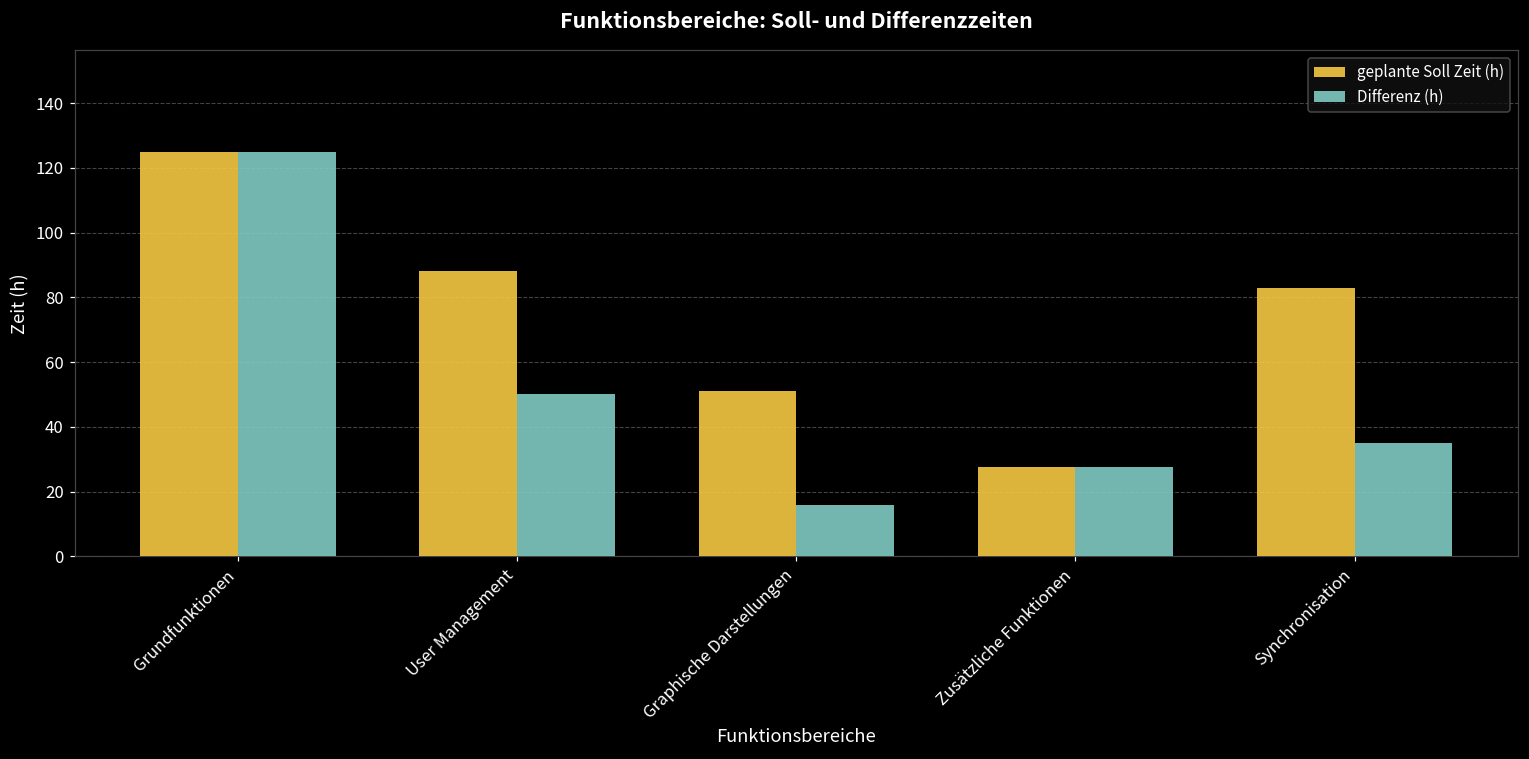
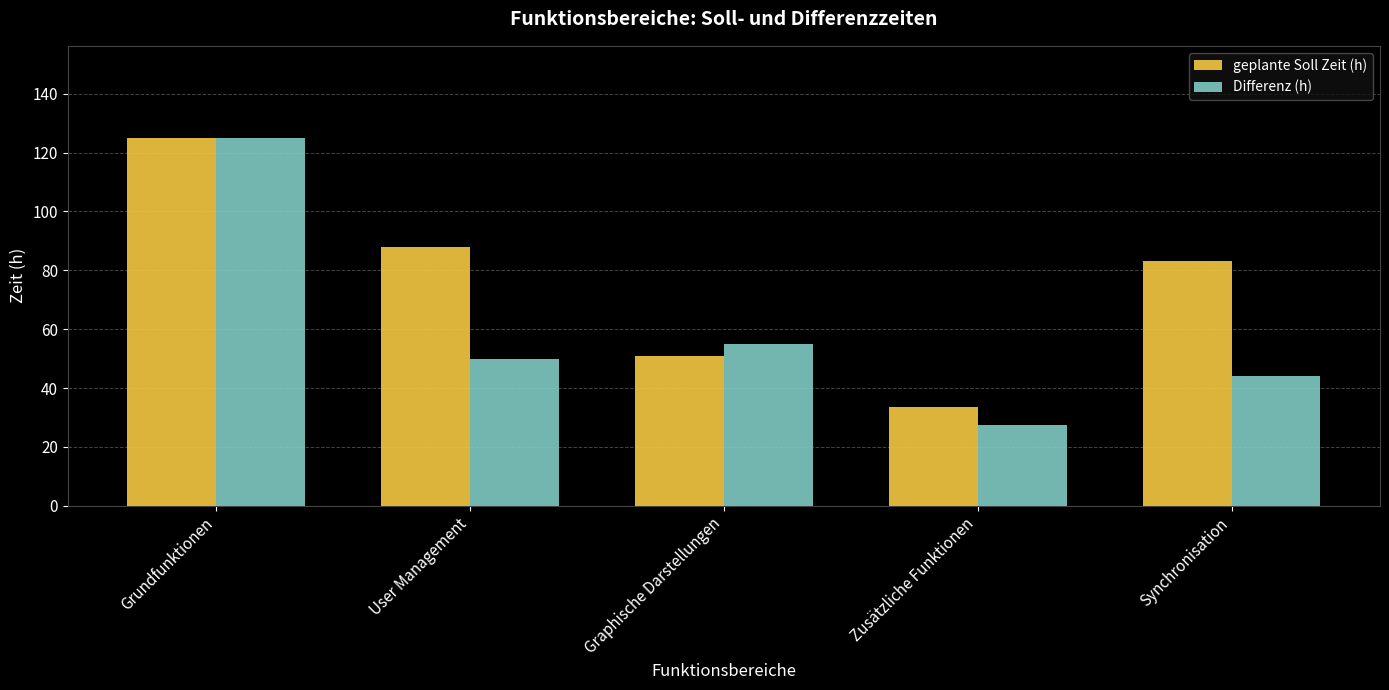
  {
    "geplante Soll Zeit (h)": {
      "Grundfunktionen": 125,
      "User Management": 88,
      "Graphische Darstellungen": 51,
-     "Zusätzliche Funktionen": 28,
+     "Zusätzliche Funktionen": 34,
      "Synchronisation": 83
    },
    "Differenz (h)": {
      "Grundfunktionen": 125,
      "User Management": 50,
-     "Graphische Darstellungen": 16,
+     "Graphische Darstellungen": 55,
      "Zusätzliche Funktionen": 28,
-     "Synchronisation": 35
+     "Synchronisation": 44
    }
  }
